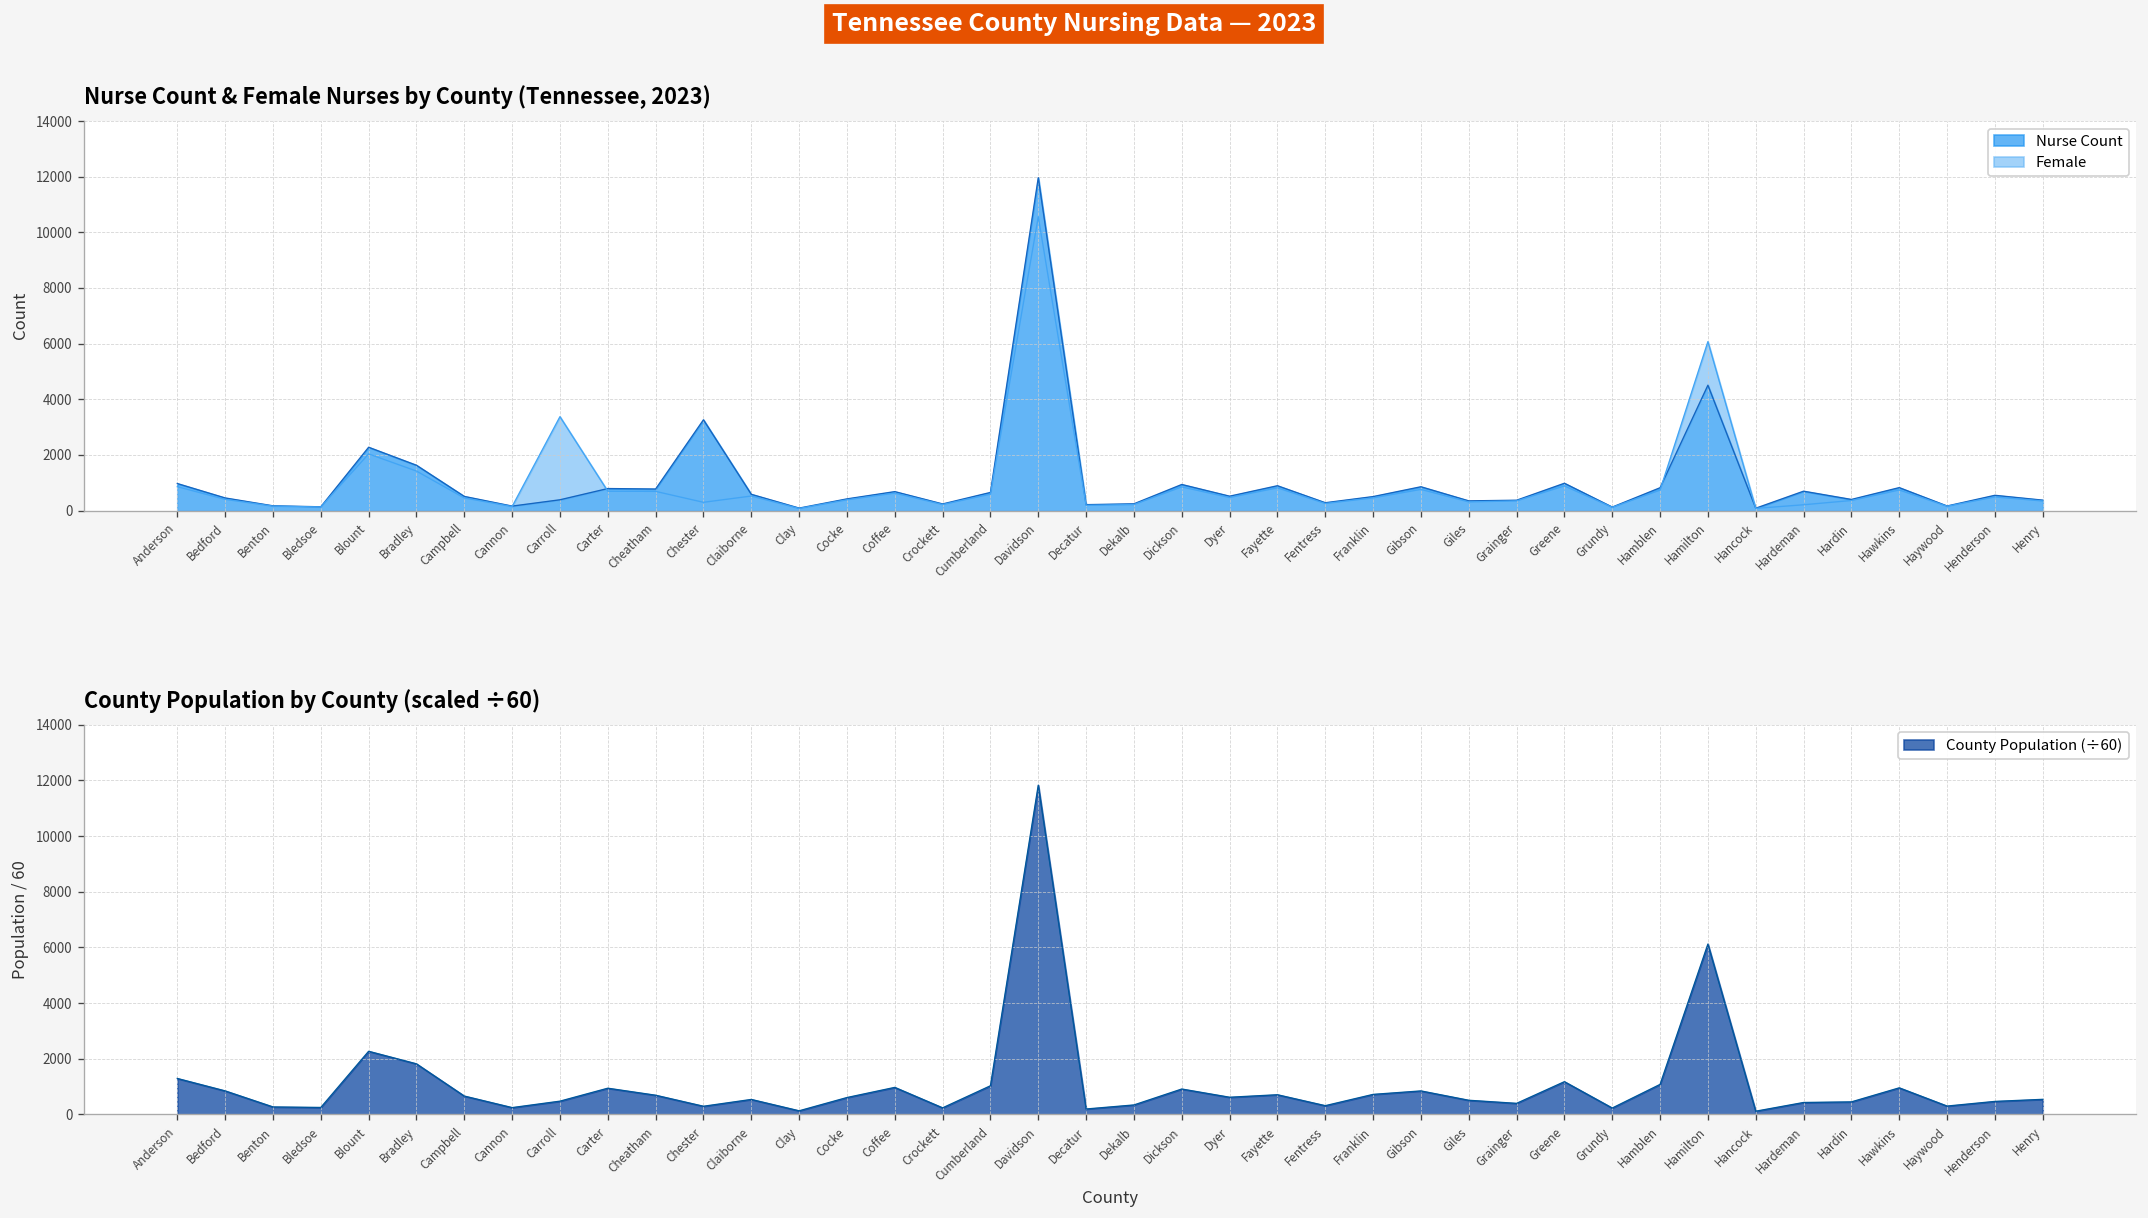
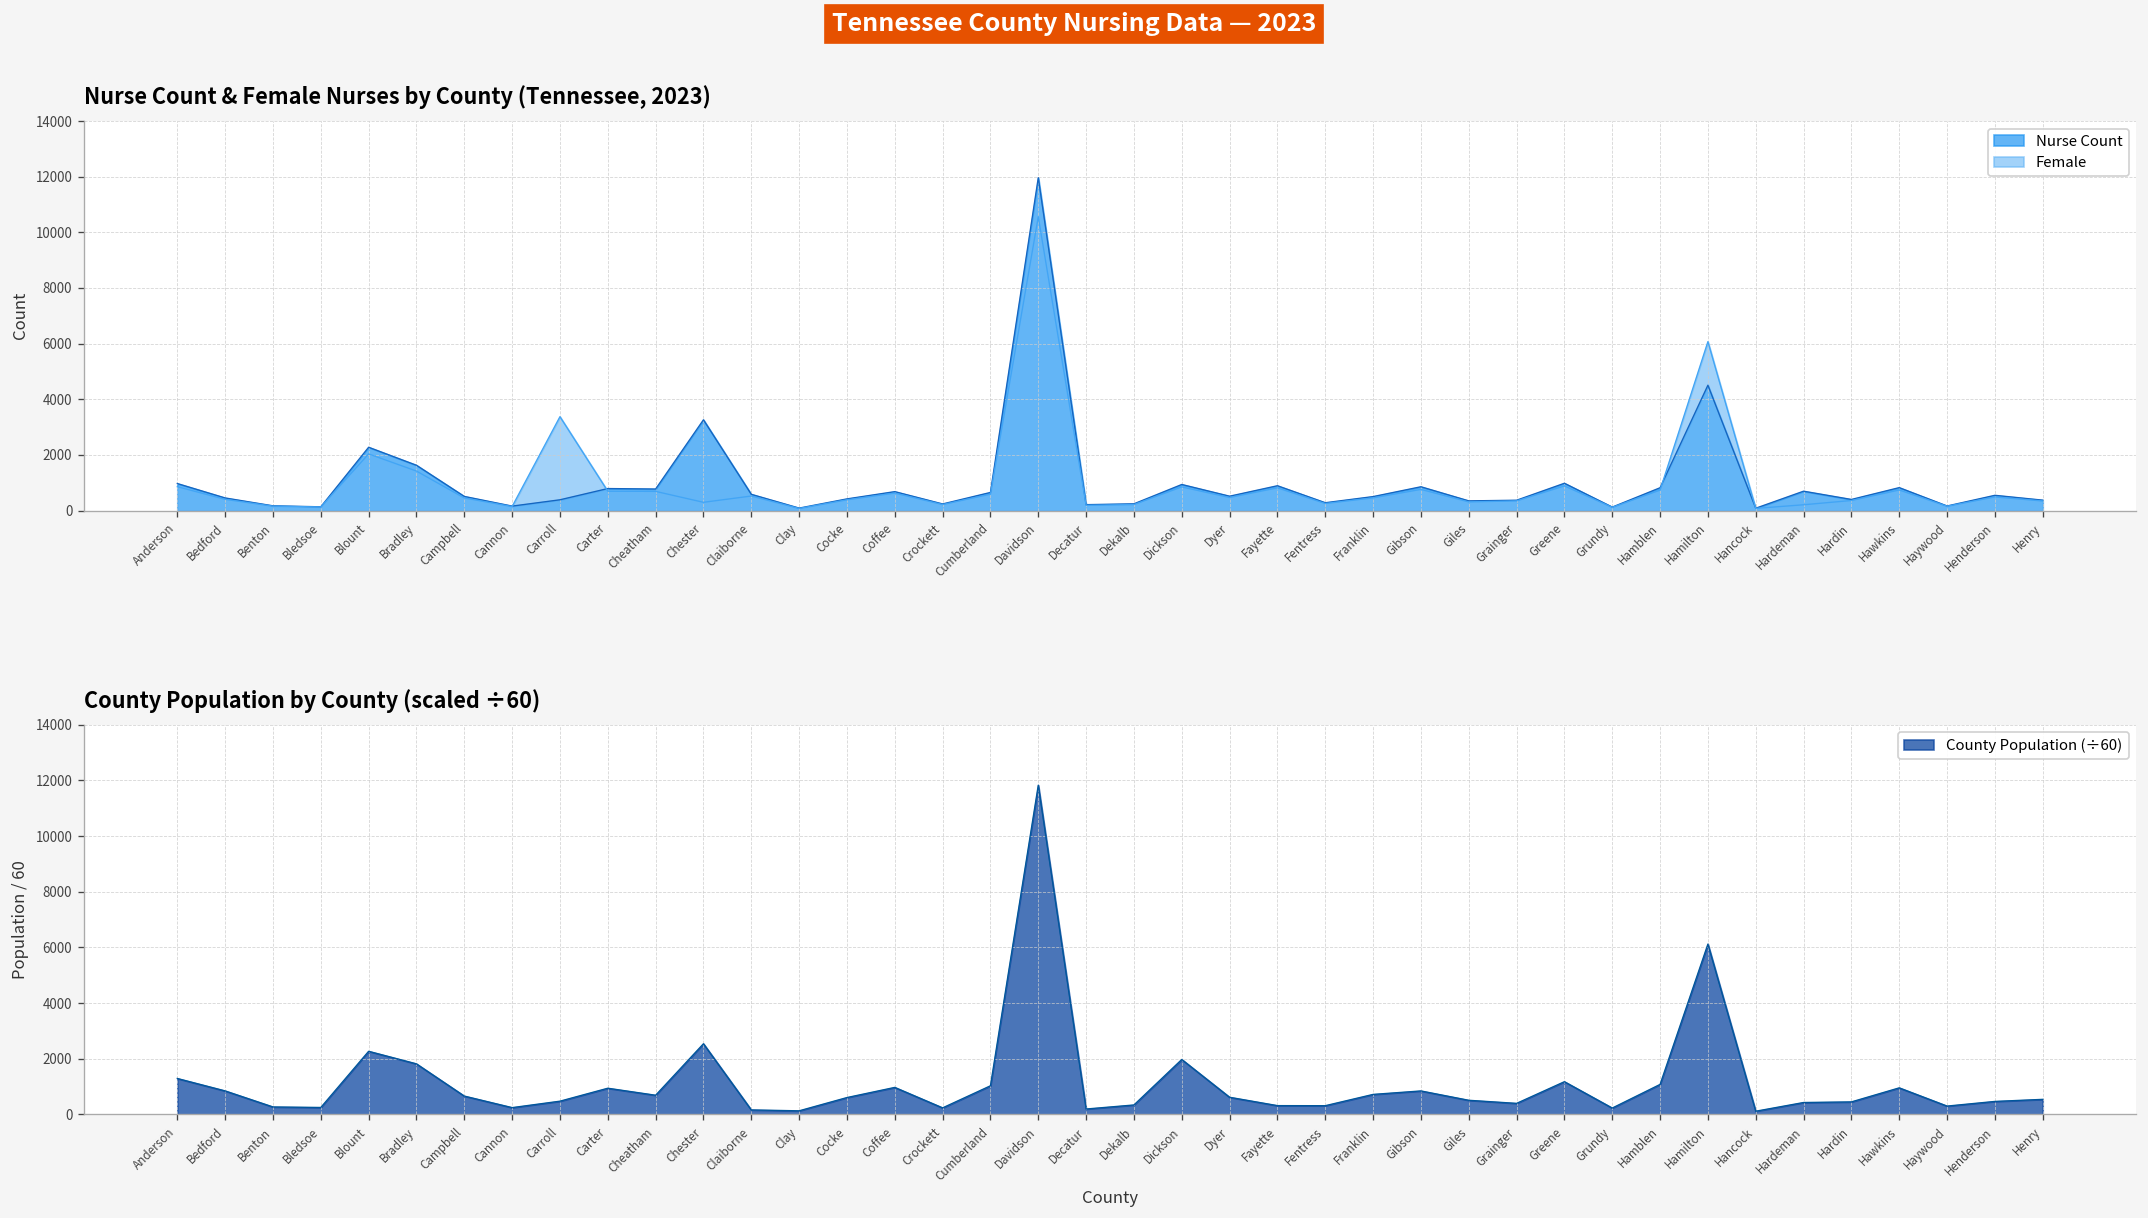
  {
    "Nurse Count & Female Nurses by County (Tennessee, 2023)": {
      "Nurse Count": {
        "Anderson": 1000,
        "Blount": 2300,
        "Bradley": 1600,
        "Carroll": 400,
        "Chester": 3300,
        "Davidson": 12000,
        "Hamilton": 4500,
        "Hardeman": 700
      },
      "Female": {
        "Anderson": 900,
        "Blount": 2000,
        "Bradley": 1400,
        "Carroll": 3400,
        "Chester": 300,
        "Davidson": 10600,
        "Hamilton": 6100,
        "Hardeman": 200
      }
    },
    "County Population by County (scaled ÷60)": {
      "Anderson": 1300,
      "Bedford": 800,
      "Benton": 300,
      "Bledsoe": 200,
      "Blount": 2300,
      "Bradley": 1800,
      "Campbell": 700,
      "Cannon": 200,
      "Carroll": 500,
      "Carter": 900,
      "Cheatham": 700,
-     "Chester": 300,
-     "Claiborne": 500,
+     "Chester": 2500,
+     "Claiborne": 200,
      "Clay": 100,
      "Cocke": 600,
      "Coffee": 1000,
      "Crockett": 200,
      "Cumberland": 1000,
      "Davidson": 11800,
      "Decatur": 200,
      "Dekalb": 300,
-     "Dickson": 900,
+     "Dickson": 2000,
      "Dyer": 600,
-     "Fayette": 700,
+     "Fayette": 300,
      "Fentress": 300,
      "Franklin": 700,
      "Gibson": 800,
      "Giles": 500,
      "Grainger": 400,
      "Greene": 1200,
      "Grundy": 200,
      "Hamblen": 1100,
      "Hamilton": 6100,
      "Hancock": 100,
      "Hardeman": 400,
      "Hardin": 400,
      "Hawkins": 1000,
      "Haywood": 300,
      "Henderson": 500,
      "Henry": 500
    }
  }
